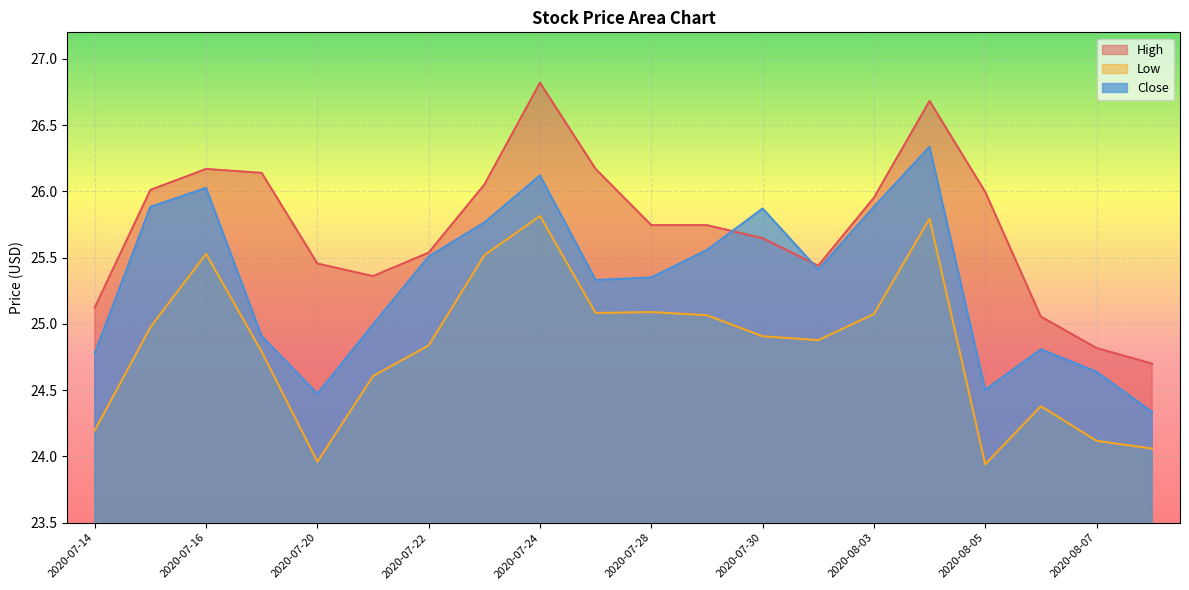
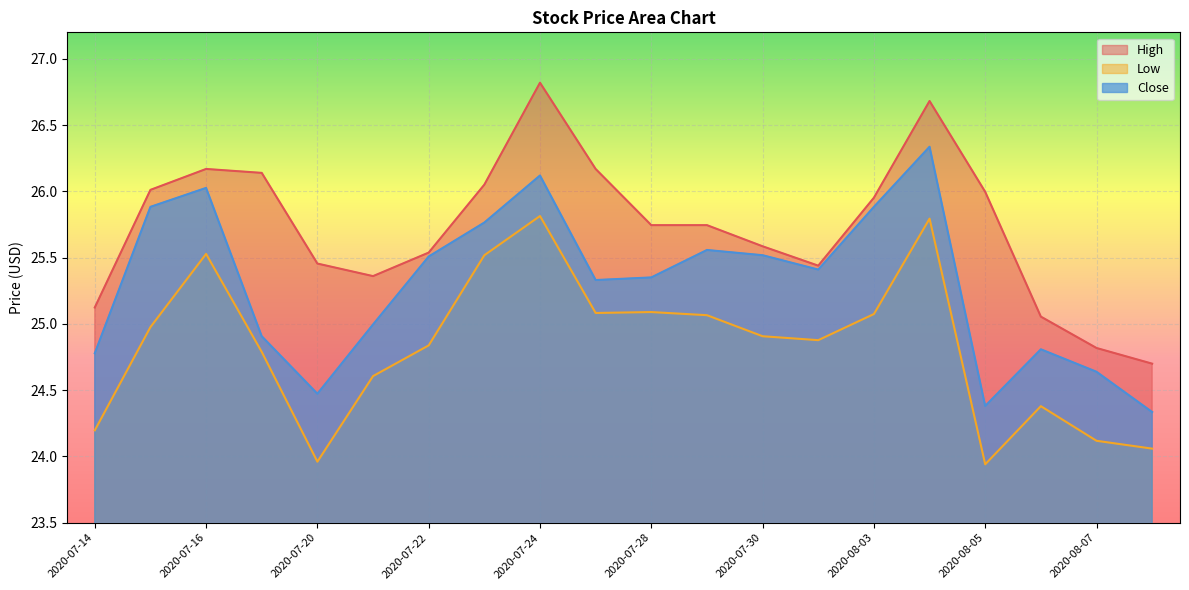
  {
    "High": {
      "2020-07-14": 25.12,
      "2020-07-16": 26.17,
      "2020-07-20": 25.46,
      "2020-07-22": 25.54,
      "2020-07-24": 26.82,
      "2020-07-28": 25.75,
-     "2020-07-30": 25.65,
+     "2020-07-30": 25.59,
      "2020-08-03": 25.95,
      "2020-08-05": 26.00,
      "2020-08-07": 24.82
    },
    "Low": {
      "2020-07-14": 24.20,
      "2020-07-16": 25.53,
      "2020-07-20": 23.96,
      "2020-07-22": 24.84,
      "2020-07-24": 25.81,
      "2020-07-28": 25.09,
      "2020-07-30": 24.91,
      "2020-08-03": 25.07,
      "2020-08-05": 23.94,
      "2020-08-07": 24.12
    },
    "Close": {
      "2020-07-14": 24.78,
      "2020-07-16": 26.03,
      "2020-07-20": 24.47,
      "2020-07-22": 25.51,
      "2020-07-24": 26.12,
      "2020-07-28": 25.35,
-     "2020-07-30": 25.87,
+     "2020-07-30": 25.52,
      "2020-08-03": 25.88,
-     "2020-08-05": 24.50,
+     "2020-08-05": 24.38,
      "2020-08-07": 24.64
    }
  }
